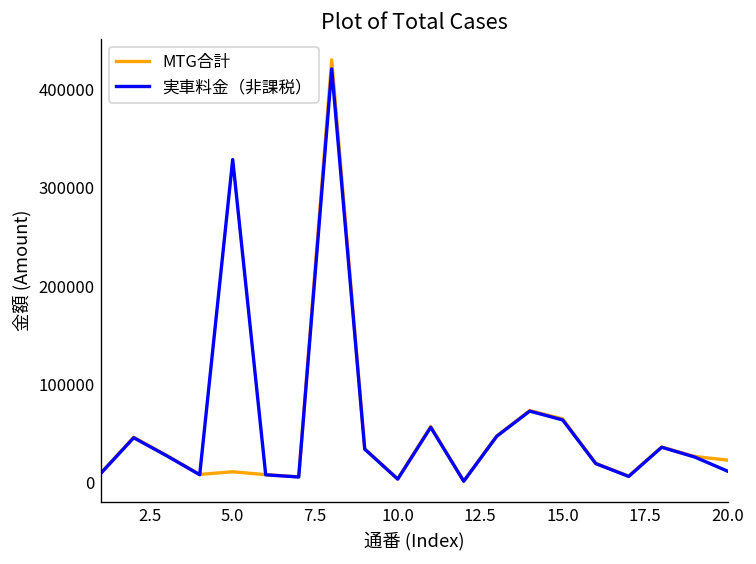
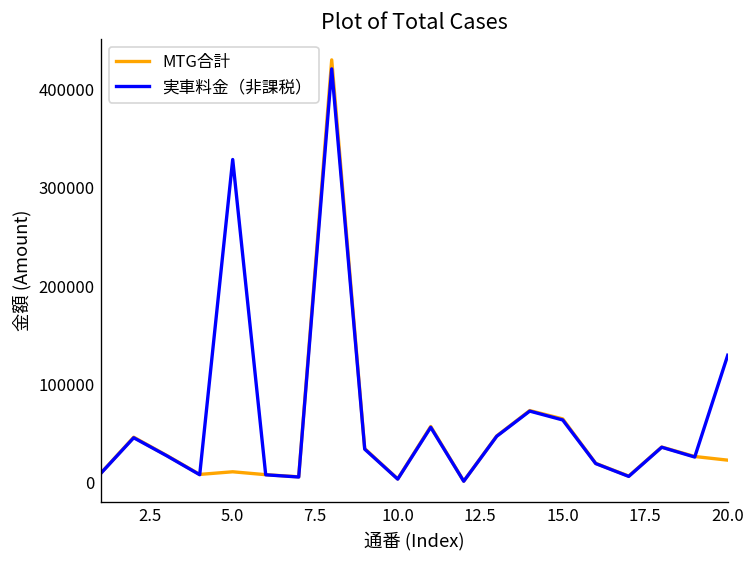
  {
    "MTG合計": {
      "5.0": 10000,
      "20.0": 20000
    },
    "実車料金（非課税）": {
      "5.0": 330000,
-     "20.0": 10000
+     "20.0": 130000
    }
  }
